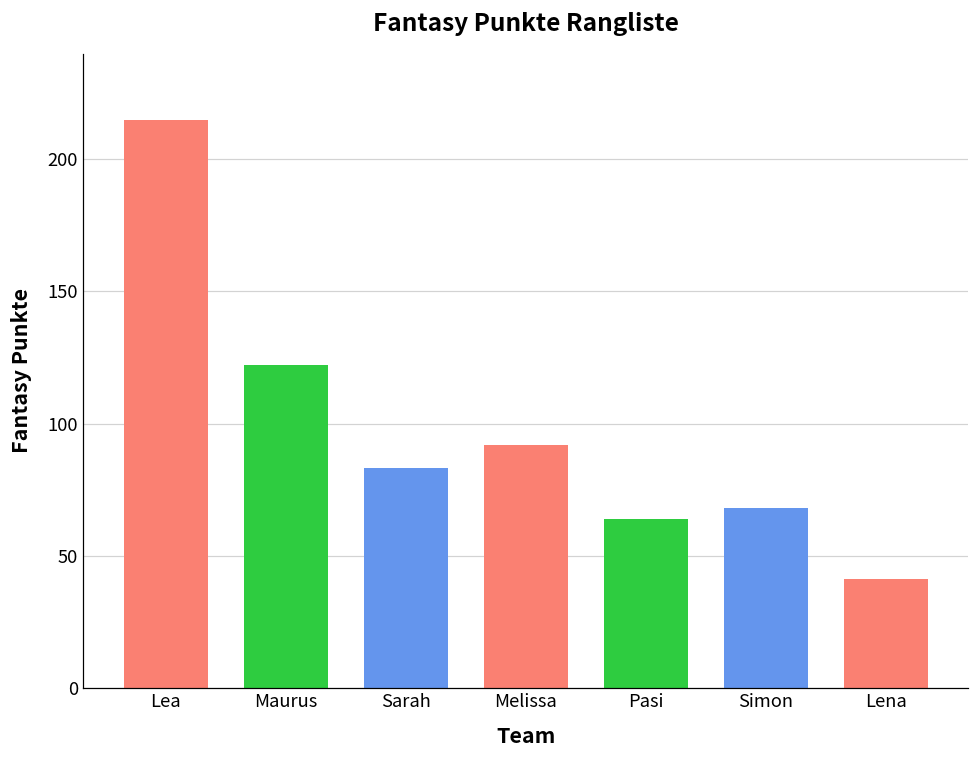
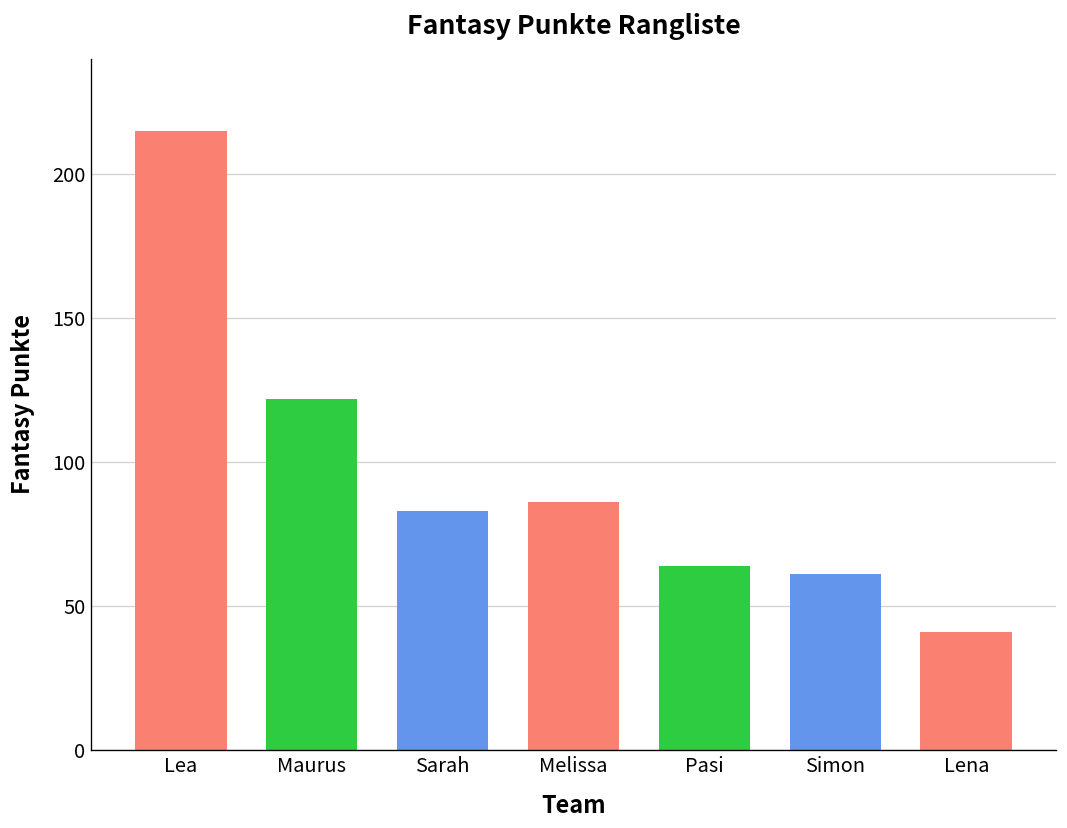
  {
    "Lea": 215,
    "Maurus": 122,
    "Sarah": 83,
-   "Melissa": 92,
+   "Melissa": 86,
    "Pasi": 64,
-   "Simon": 68,
+   "Simon": 61,
    "Lena": 41
  }
